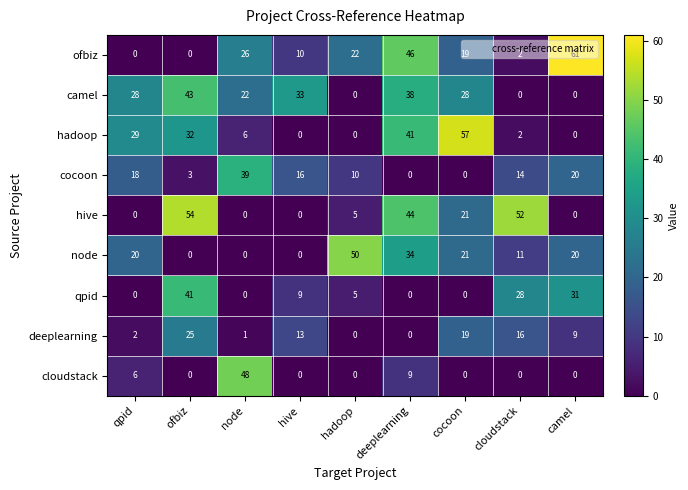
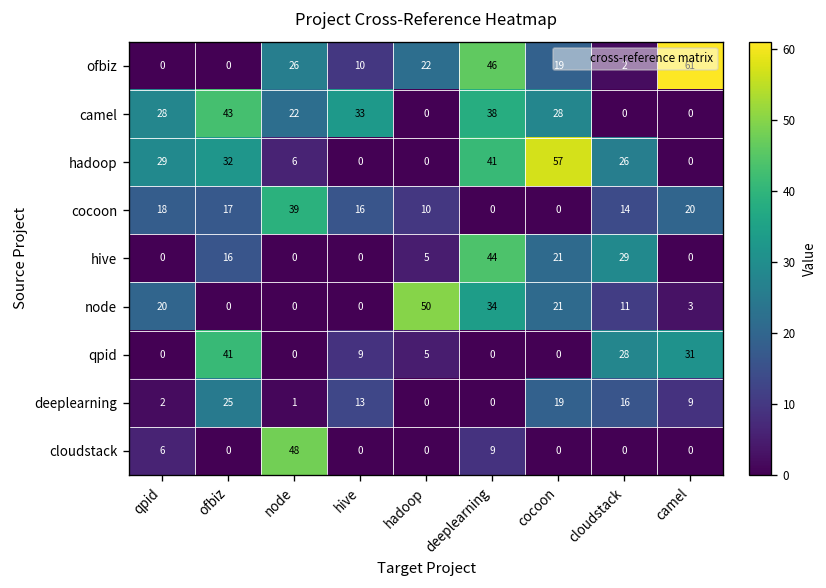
  {
    "ofbiz": {
      "qpid": 0,
      "ofbiz": 0,
      "node": 26,
      "hive": 10,
      "hadoop": 22,
      "deeplearning": 46
    },
    "camel": {
      "qpid": 28,
      "ofbiz": 43,
      "node": 22,
      "hive": 33,
      "hadoop": 0,
      "deeplearning": 38,
      "cocoon": 28,
      "cloudstack": 0,
      "camel": 0
    },
    "hadoop": {
      "qpid": 29,
      "ofbiz": 32,
      "node": 6,
      "hive": 0,
      "hadoop": 0,
      "deeplearning": 41,
      "cocoon": 57,
-     "cloudstack": 2,
+     "cloudstack": 26,
      "camel": 0
    },
    "cocoon": {
      "qpid": 18,
-     "ofbiz": 3,
+     "ofbiz": 17,
      "node": 39,
      "hive": 16,
      "hadoop": 10,
      "deeplearning": 0,
      "cocoon": 0,
      "cloudstack": 14,
      "camel": 20
    },
    "hive": {
      "qpid": 0,
-     "ofbiz": 54,
+     "ofbiz": 16,
      "node": 0,
      "hive": 0,
      "hadoop": 5,
      "deeplearning": 44,
      "cocoon": 21,
-     "cloudstack": 52,
+     "cloudstack": 29,
      "camel": 0
    },
    "node": {
      "qpid": 20,
      "ofbiz": 0,
      "node": 0,
      "hive": 0,
      "hadoop": 50,
      "deeplearning": 34,
      "cocoon": 21,
      "cloudstack": 11,
-     "camel": 20
+     "camel": 3
    },
    "qpid": {
      "qpid": 0,
      "ofbiz": 41,
      "node": 0,
      "hive": 9,
      "hadoop": 5,
      "deeplearning": 0,
      "cocoon": 0,
      "cloudstack": 28,
      "camel": 31
    },
    "deeplearning": {
      "qpid": 2,
      "ofbiz": 25,
      "node": 1,
      "hive": 13,
      "hadoop": 0,
      "deeplearning": 0,
      "cocoon": 19,
      "cloudstack": 16,
      "camel": 9
    },
    "cloudstack": {
      "qpid": 6,
      "ofbiz": 0,
      "node": 48,
      "hive": 0,
      "hadoop": 0,
      "deeplearning": 9,
      "cocoon": 0,
      "cloudstack": 0,
      "camel": 0
    }
  }
